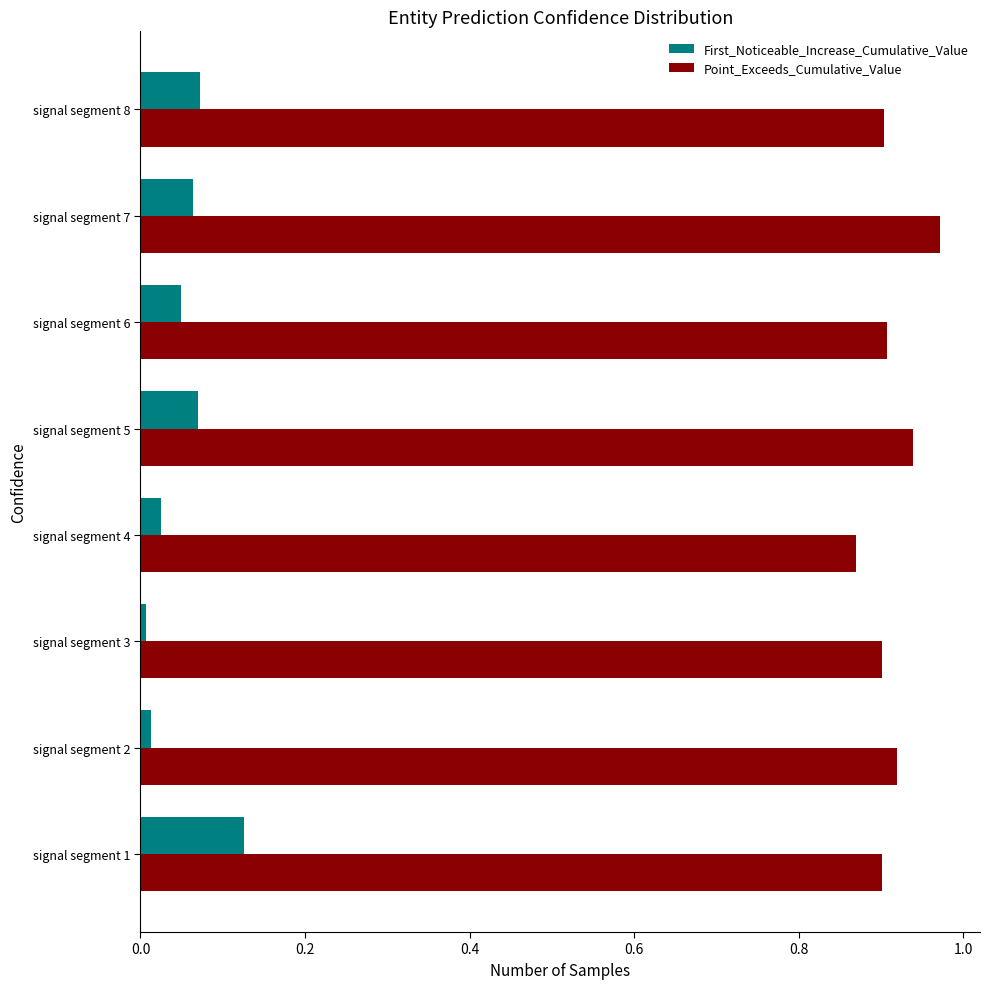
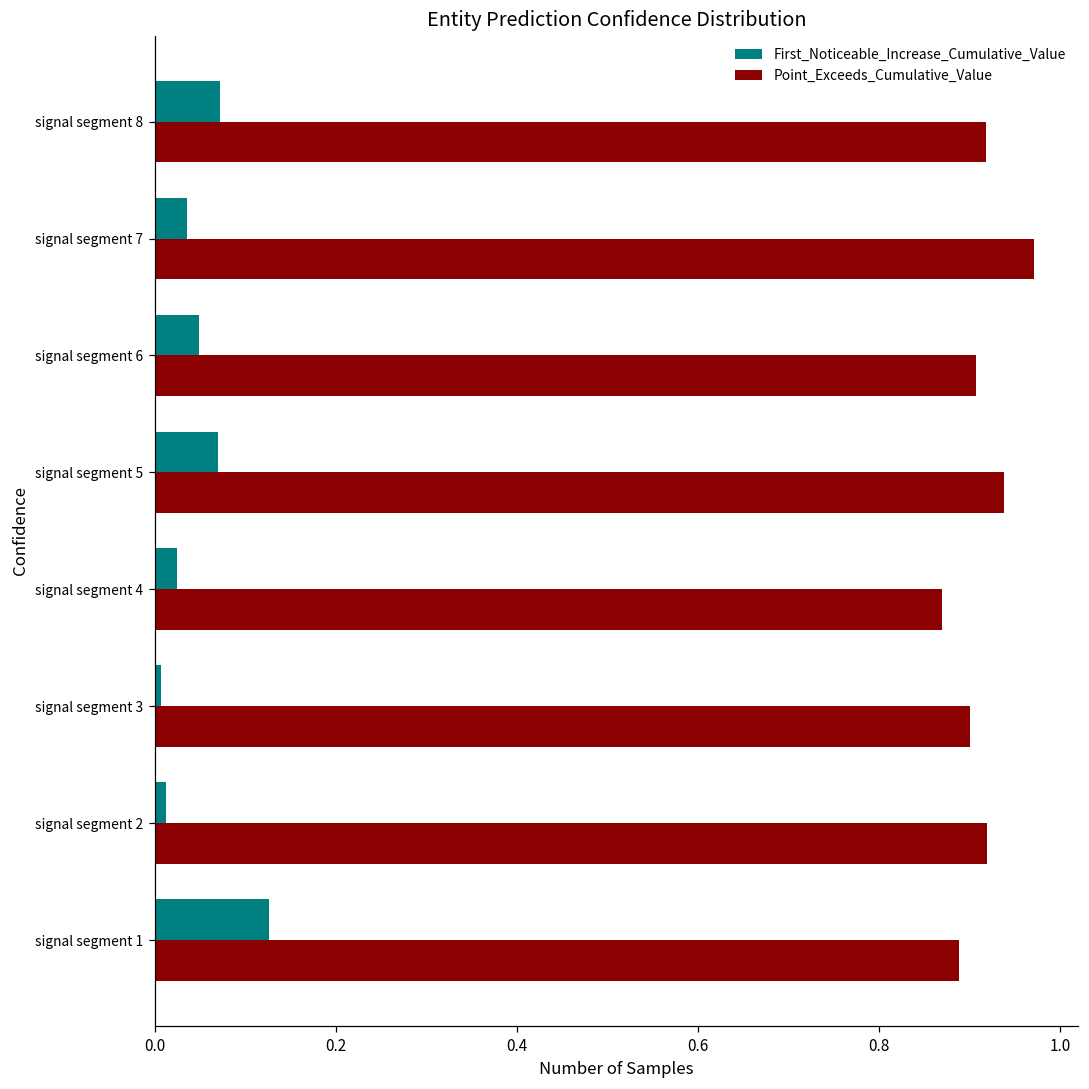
  {
    "First_Noticeable_Increase_Cumulative_Value": {
      "signal segment 8": 0.07,
-     "signal segment 7": 0.06,
+     "signal segment 7": 0.04,
      "signal segment 6": 0.05,
      "signal segment 5": 0.07,
      "signal segment 4": 0.02,
      "signal segment 3": 0.01,
      "signal segment 2": 0.01,
      "signal segment 1": 0.13
    },
    "Point_Exceeds_Cumulative_Value": {
-     "signal segment 8": 0.90,
+     "signal segment 8": 0.92,
      "signal segment 7": 0.97,
      "signal segment 6": 0.91,
      "signal segment 5": 0.94,
      "signal segment 4": 0.87,
      "signal segment 3": 0.90,
      "signal segment 2": 0.92,
-     "signal segment 1": 0.90
+     "signal segment 1": 0.89
    }
  }
